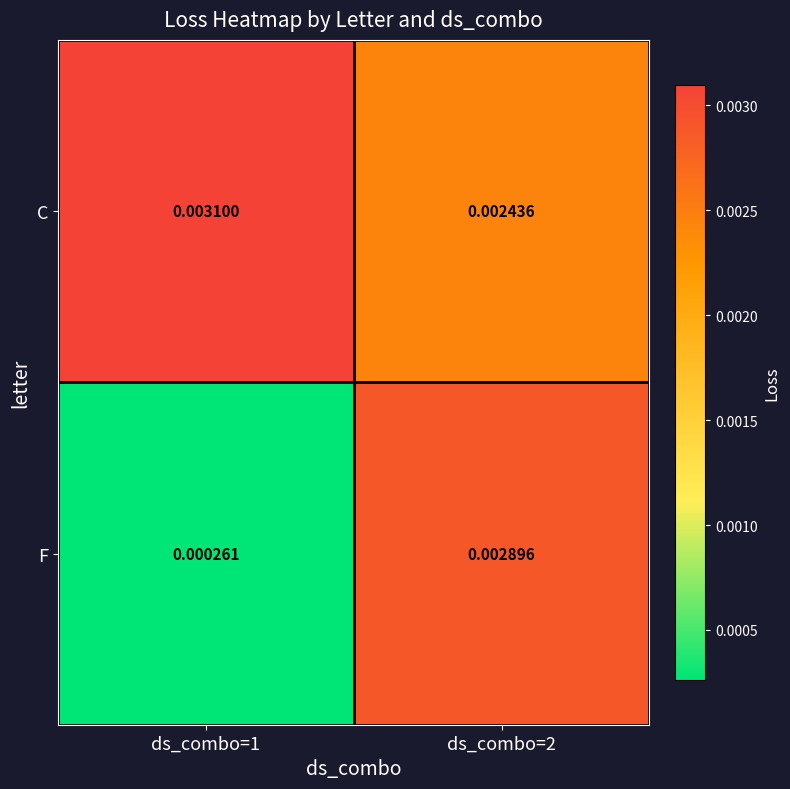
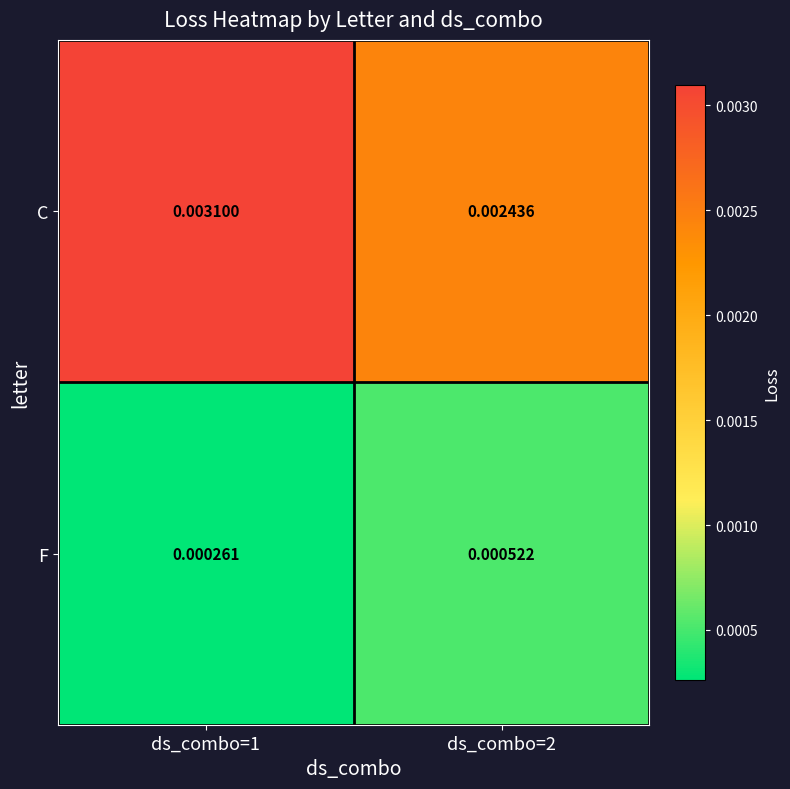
  {
    "C": {
      "ds_combo=1": 0.003100,
      "ds_combo=2": 0.002436
    },
    "F": {
      "ds_combo=1": 0.000261,
-     "ds_combo=2": 0.002896
+     "ds_combo=2": 0.000522
    }
  }
